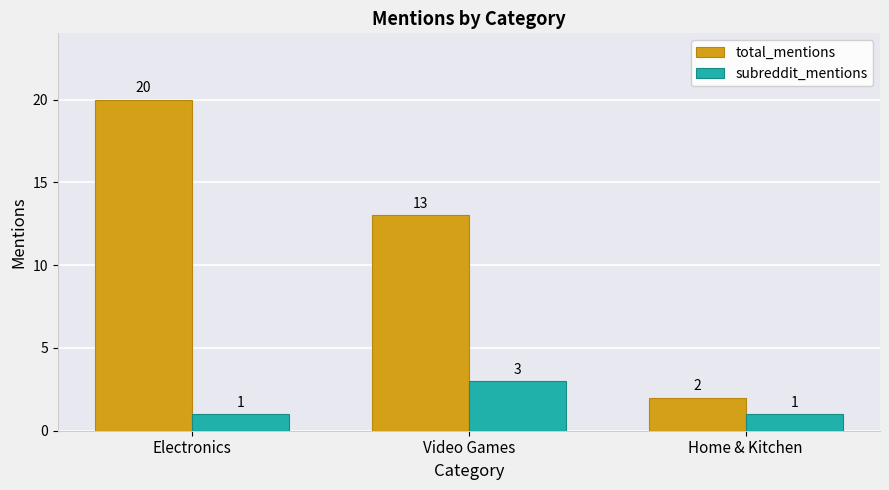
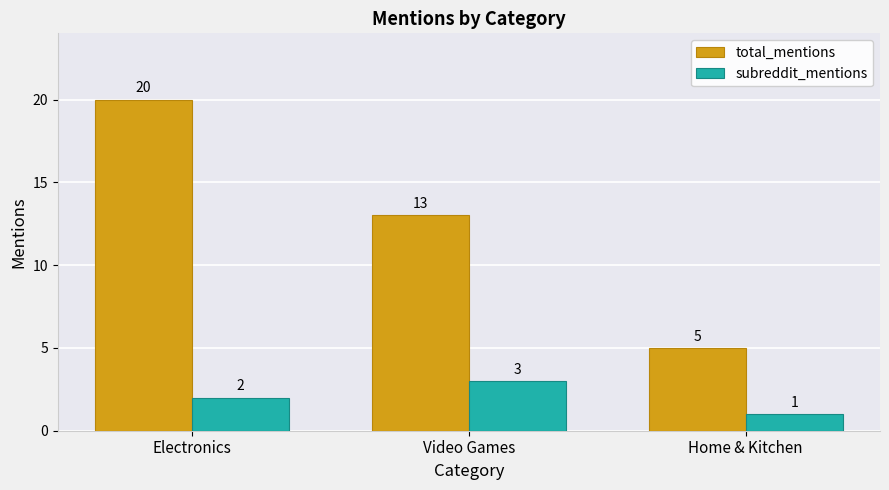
  {
    "total_mentions": {
      "Electronics": 20,
      "Video Games": 13,
-     "Home & Kitchen": 2
+     "Home & Kitchen": 5
    },
    "subreddit_mentions": {
-     "Electronics": 1,
+     "Electronics": 2,
      "Video Games": 3,
      "Home & Kitchen": 1
    }
  }
